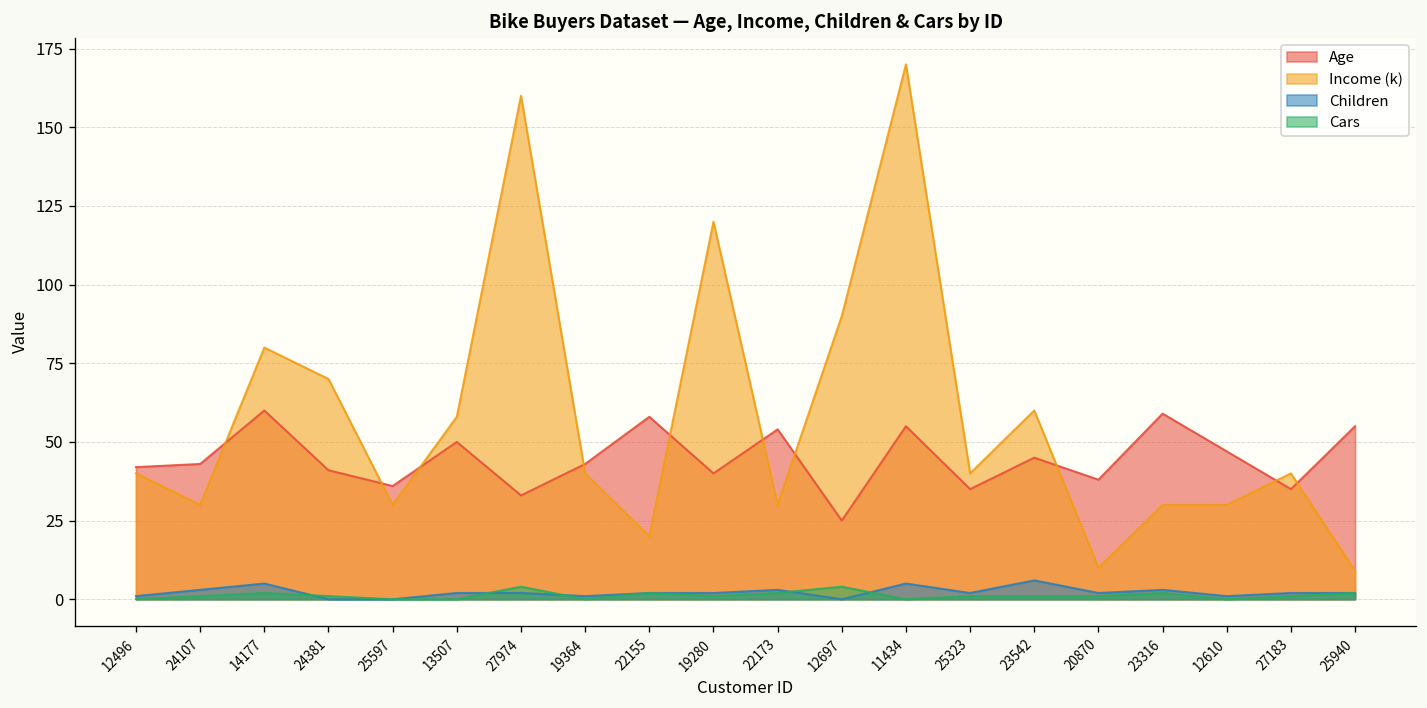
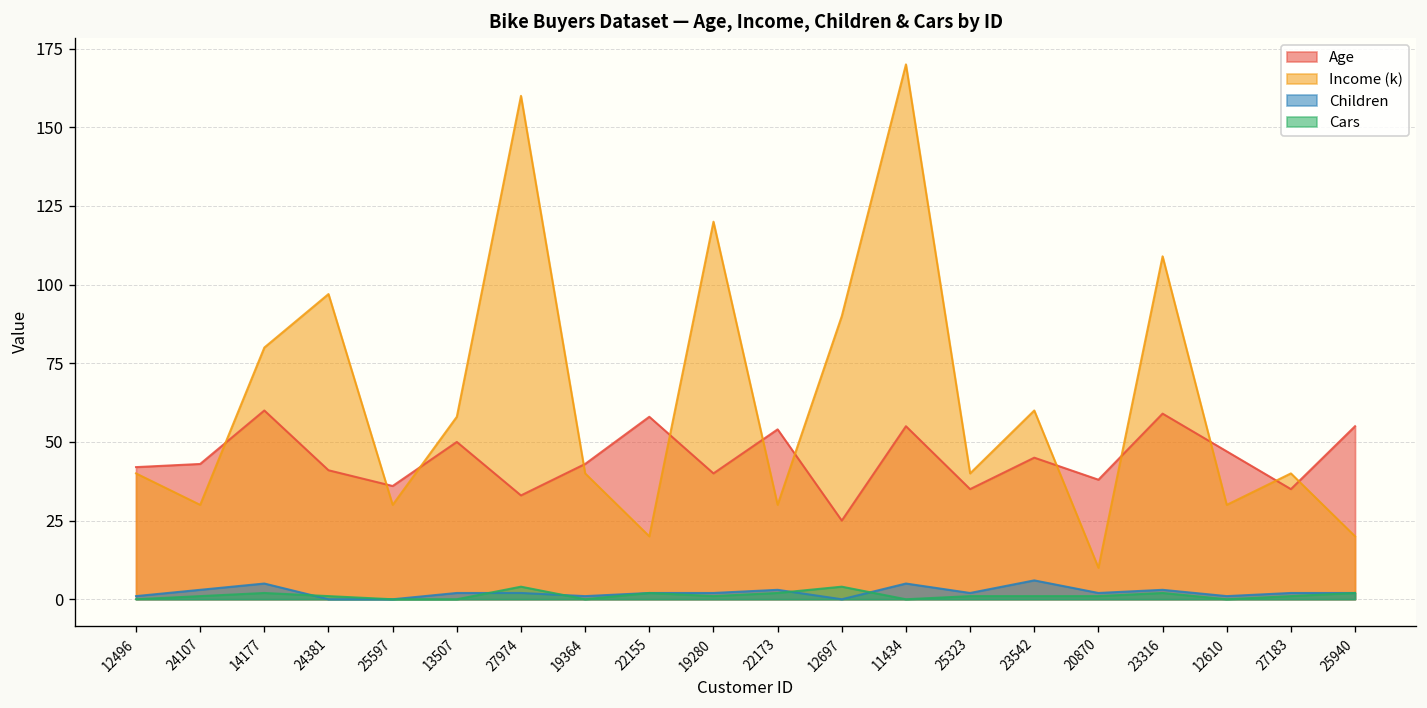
  {
    "Age": {
      "12496": 42,
      "24107": 43,
      "14177": 60,
      "24381": 41,
      "25597": 36,
      "13507": 50,
      "27974": 33,
      "19364": 43,
      "22155": 58,
      "19280": 40,
      "22173": 54,
      "12697": 25,
      "11434": 55,
      "25323": 35,
      "23542": 45,
      "20870": 38,
      "23316": 59,
      "12610": 47,
      "27183": 35,
      "25940": 55
    },
    "Income (k)": {
      "12496": 40,
      "24107": 30,
      "14177": 80,
-     "24381": 70,
+     "24381": 97,
      "25597": 30,
      "13507": 58,
      "27974": 160,
      "19364": 40,
      "22155": 20,
      "19280": 120,
      "22173": 30,
      "12697": 90,
      "11434": 170,
      "25323": 40,
      "23542": 60,
      "20870": 10,
-     "23316": 30,
+     "23316": 109,
      "12610": 30,
      "27183": 40,
-     "25940": 9
+     "25940": 20
    },
    "Children": {
      "12496": 1,
      "24107": 3,
      "14177": 5,
      "24381": 0,
      "13507": 2,
      "27974": 2,
      "19364": 1,
      "19280": 2,
      "22173": 3,
      "12697": 0,
      "11434": 5,
      "25323": 2,
      "23542": 6,
      "20870": 2,
      "23316": 3,
      "12610": 1,
      "27183": 2
    },
    "Cars": {
      "12496": 0,
      "24107": 1,
      "14177": 2,
      "24381": 1,
      "13507": 0,
      "27974": 4,
      "19364": 0,
      "19280": 1,
      "22173": 2,
      "12697": 4,
      "11434": 0,
      "25323": 1,
      "23542": 1,
      "20870": 1,
      "23316": 2,
      "12610": 0,
      "27183": 1
    }
  }
